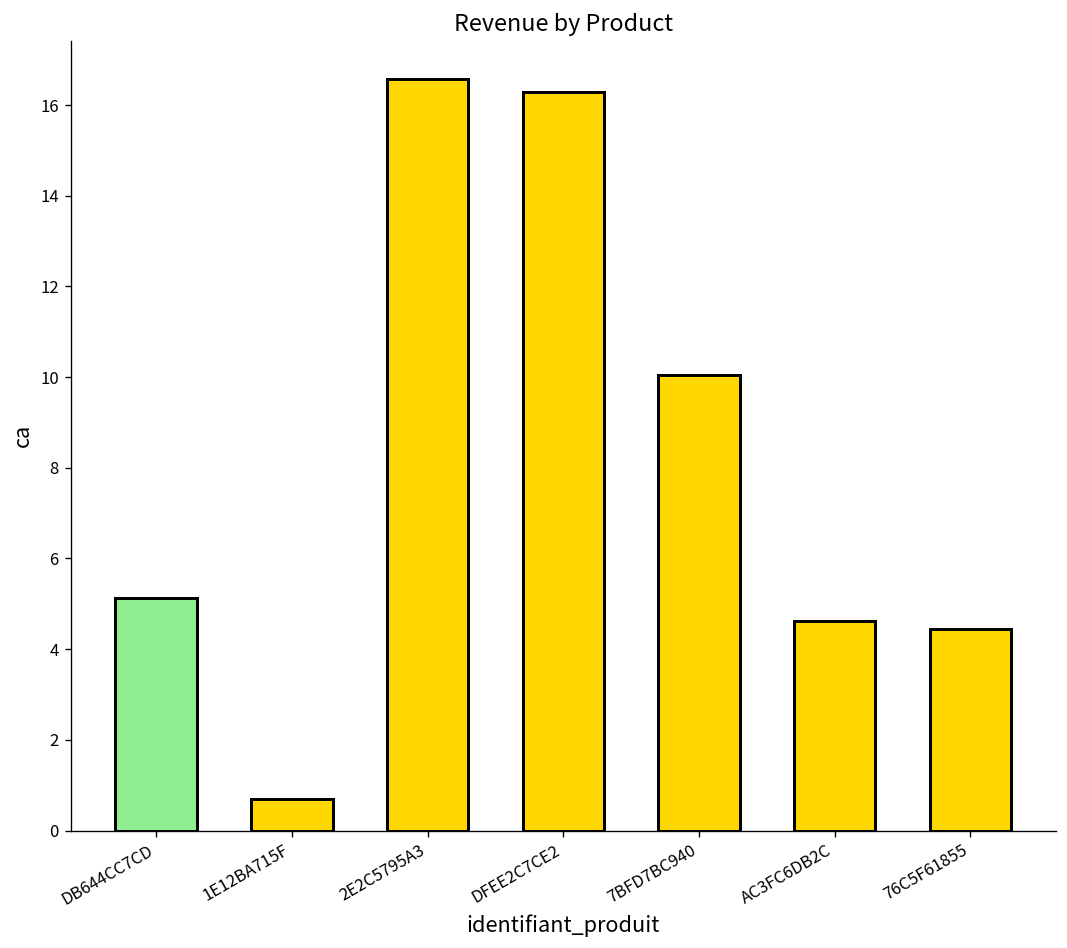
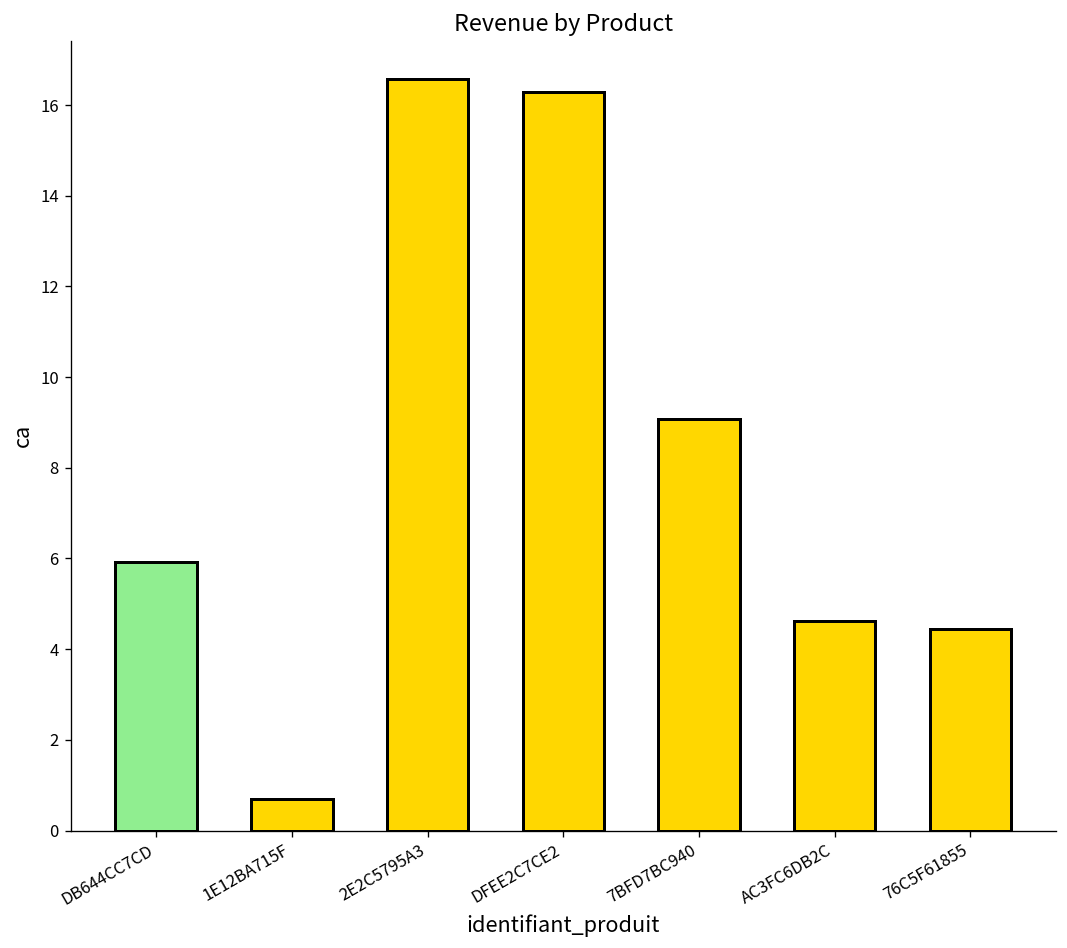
  {
-   "DB644CC7CD": 5.1,
+   "DB644CC7CD": 5.9,
    "1E12BA715F": 0.7,
    "2E2C5795A3": 16.6,
    "DFEE2C7CE2": 16.3,
-   "7BFD7BC940": 10.0,
+   "7BFD7BC940": 9.1,
    "AC3FC6DB2C": 4.6,
    "76C5F61855": 4.4
  }
